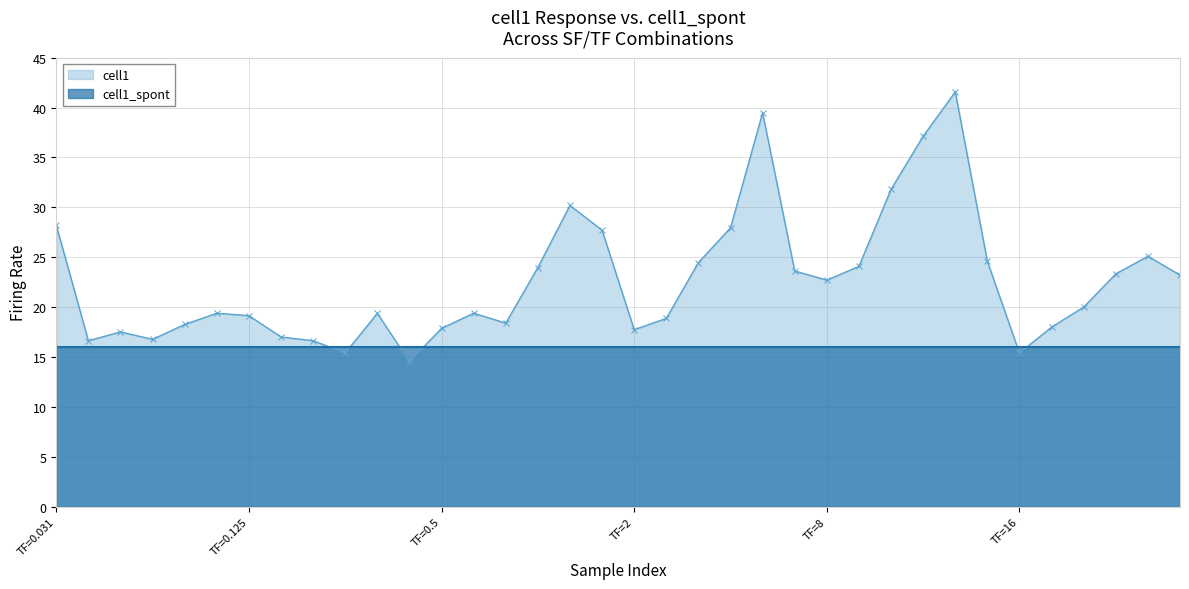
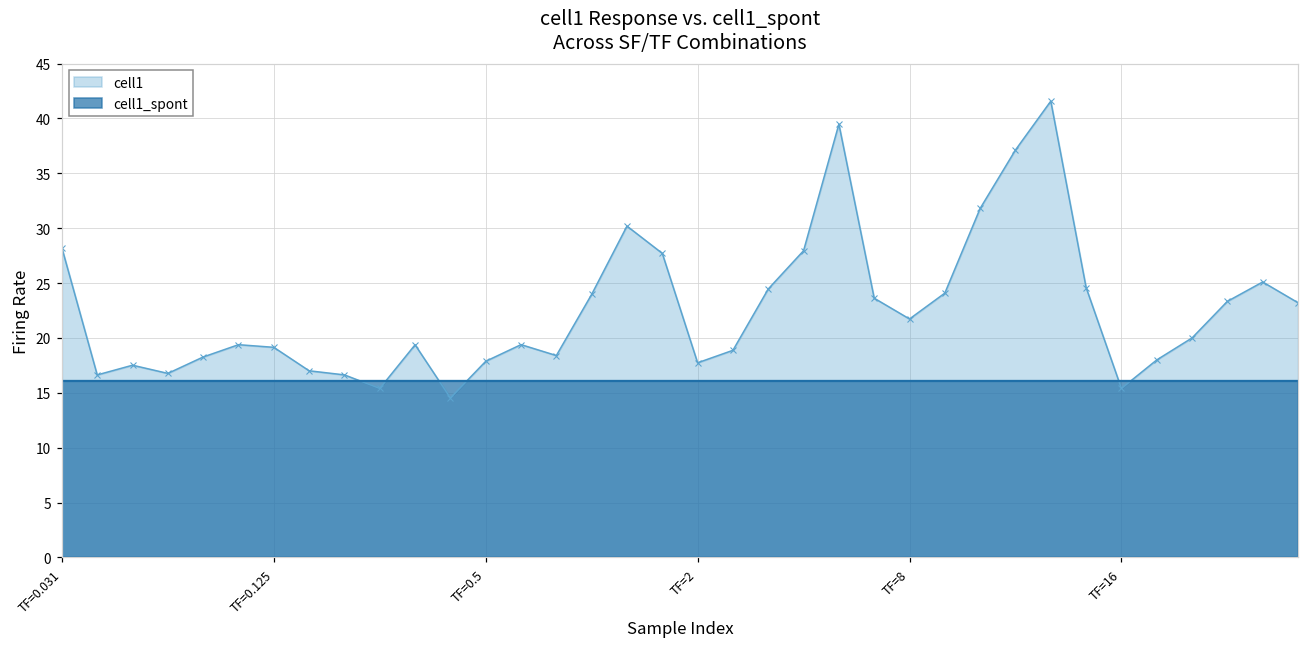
  {
    "cell1": {
      "TF=0.031": 28,
      "TF=0.125": 19,
      "TF=0.5": 18,
      "TF=2": 18,
-     "TF=8": 23,
+     "TF=8": 22,
      "TF=16": 15
    },
    "cell1_spont": {
      "TF=0.031": 16,
      "TF=0.125": 16,
      "TF=0.5": 16,
      "TF=2": 16,
      "TF=8": 16,
      "TF=16": 16
    }
  }
